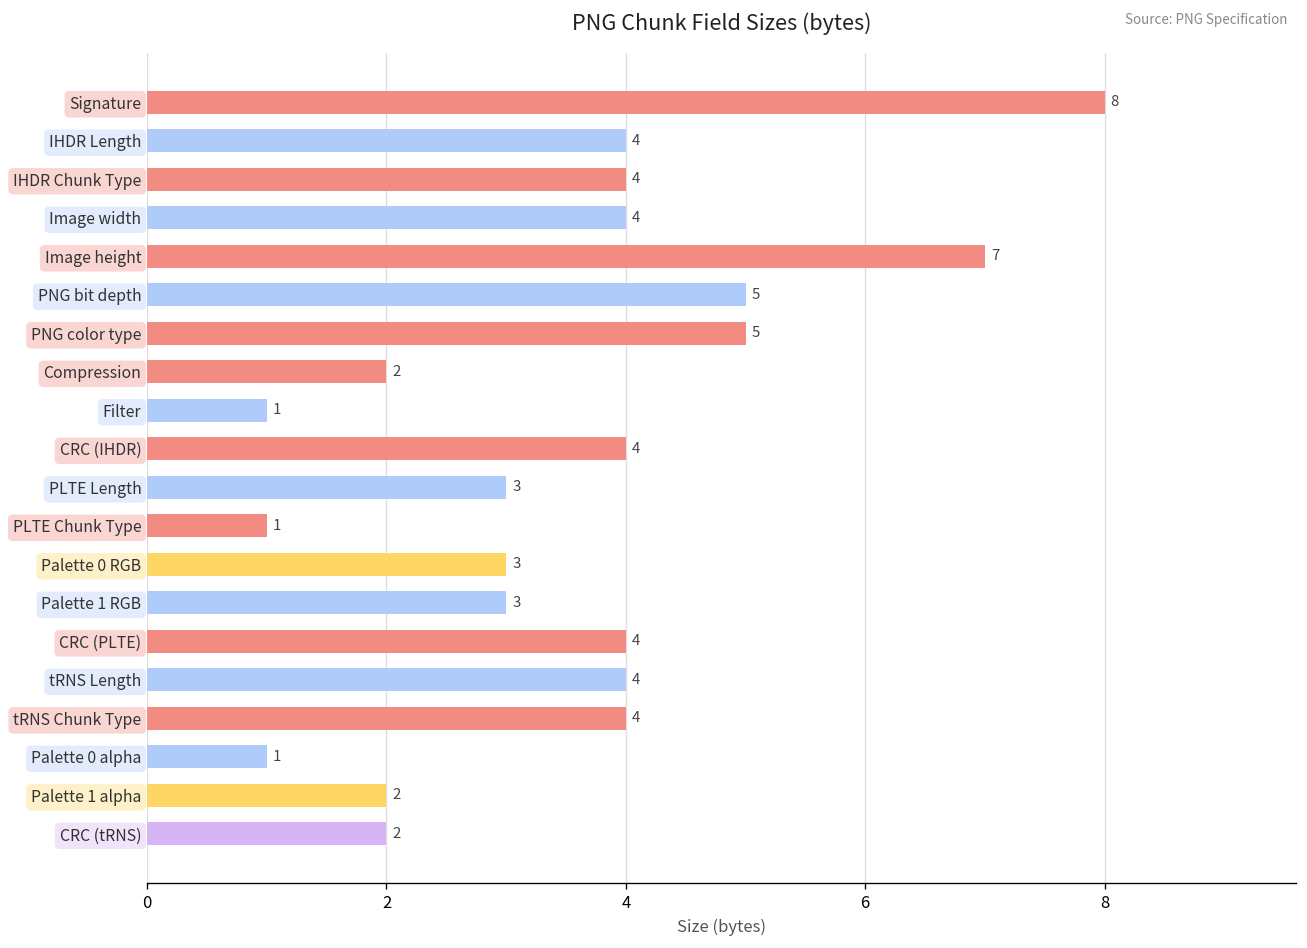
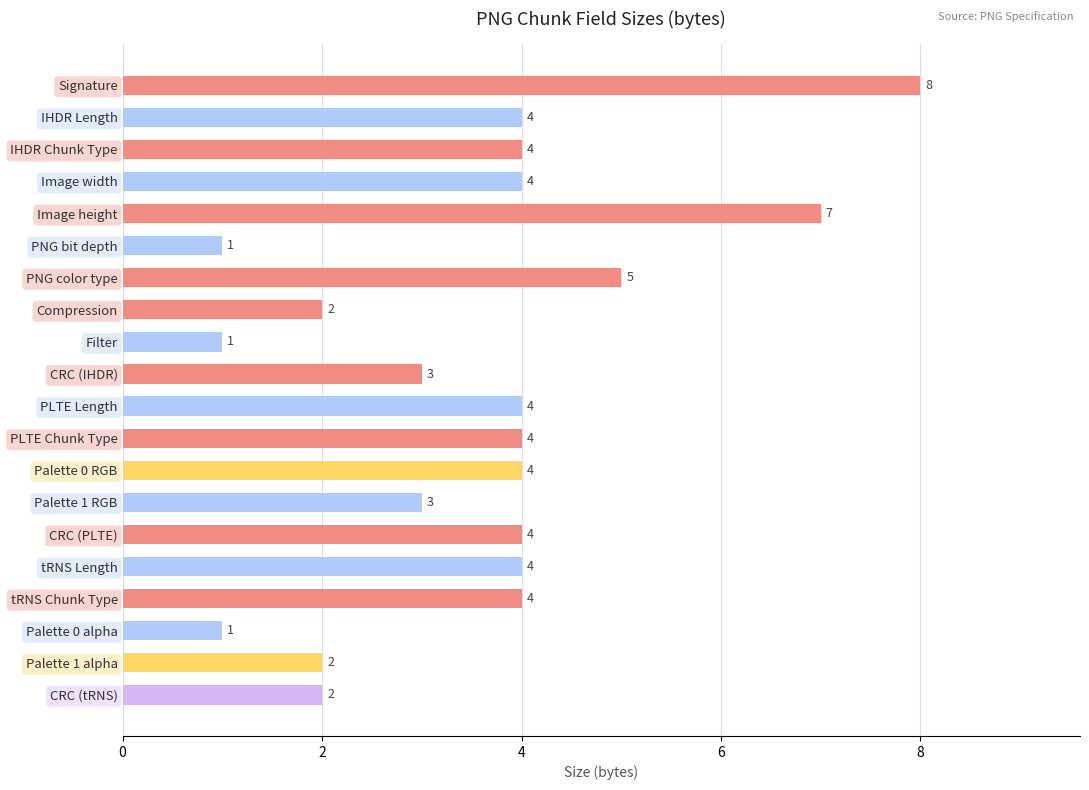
  {
    "Signature": 8,
    "IHDR Length": 4,
    "IHDR Chunk Type": 4,
    "Image width": 4,
    "Image height": 7,
-   "PNG bit depth": 5,
+   "PNG bit depth": 1,
    "PNG color type": 5,
    "Compression": 2,
    "Filter": 1,
-   "CRC (IHDR)": 4,
-   "PLTE Length": 3,
-   "PLTE Chunk Type": 1,
-   "Palette 0 RGB": 3,
+   "CRC (IHDR)": 3,
+   "PLTE Length": 4,
+   "PLTE Chunk Type": 4,
+   "Palette 0 RGB": 4,
    "Palette 1 RGB": 3,
    "CRC (PLTE)": 4,
    "tRNS Length": 4,
    "tRNS Chunk Type": 4,
    "Palette 0 alpha": 1,
    "Palette 1 alpha": 2,
    "CRC (tRNS)": 2
  }
